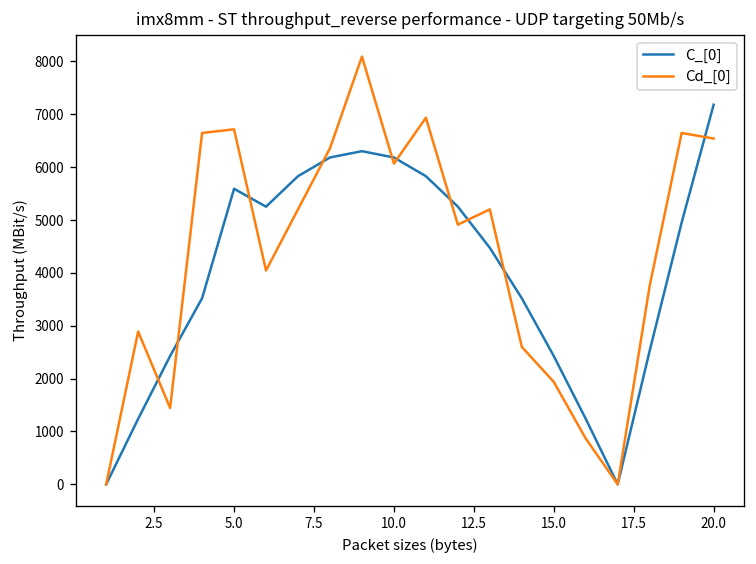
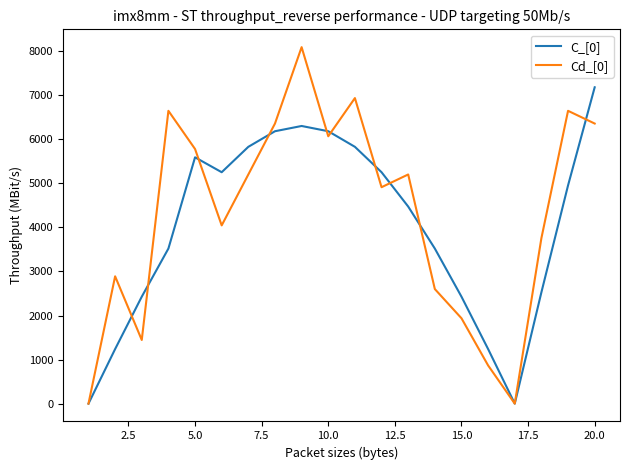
  {
    "C_[0]": {
      "5.0": 5600,
      "10.0": 6200,
      "15.0": 2400,
      "20.0": 7200
    },
    "Cd_[0]": {
-     "5.0": 6700,
+     "5.0": 5800,
      "10.0": 6100,
      "15.0": 1900,
-     "20.0": 6500
+     "20.0": 6400
    }
  }
